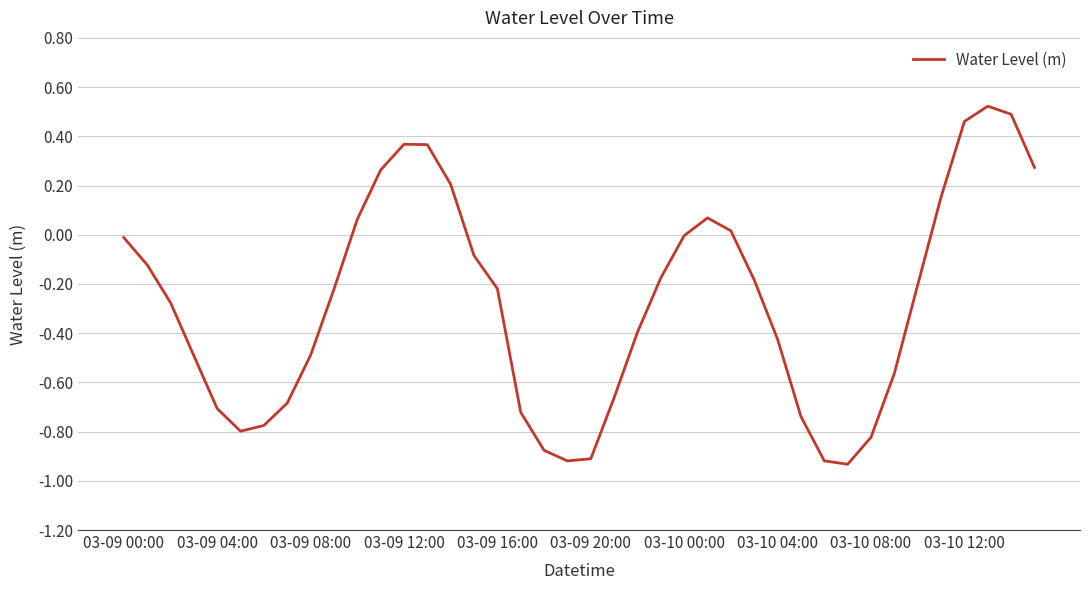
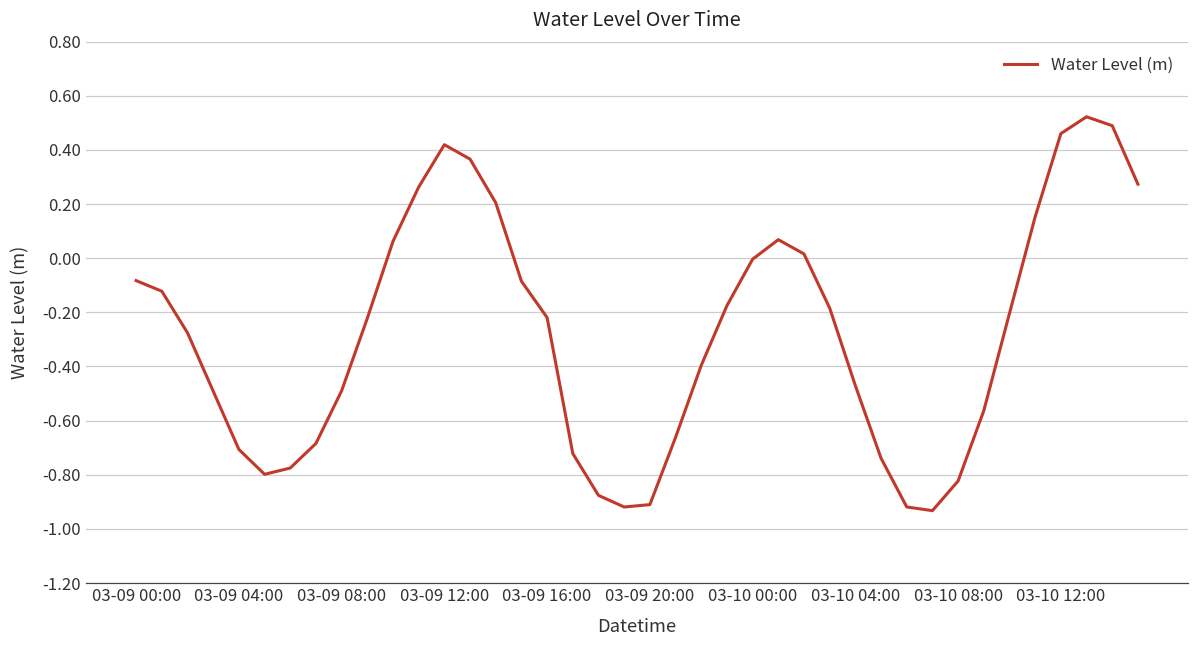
  {
-   "03-09 00:00": -0.01,
+   "03-09 00:00": -0.08,
    "03-09 04:00": -0.71,
    "03-09 08:00": -0.49,
-   "03-09 12:00": 0.37,
+   "03-09 12:00": 0.42,
    "03-09 16:00": -0.22,
    "03-09 20:00": -0.91,
    "03-10 00:00": 0.00,
-   "03-10 04:00": -0.43,
+   "03-10 04:00": -0.47,
    "03-10 08:00": -0.82,
    "03-10 12:00": 0.46
  }
